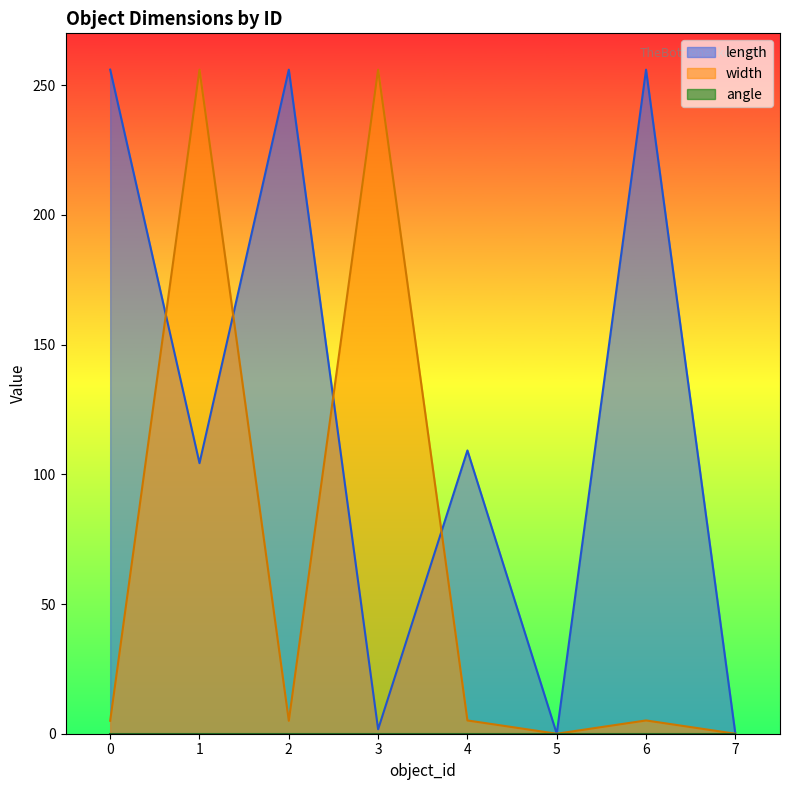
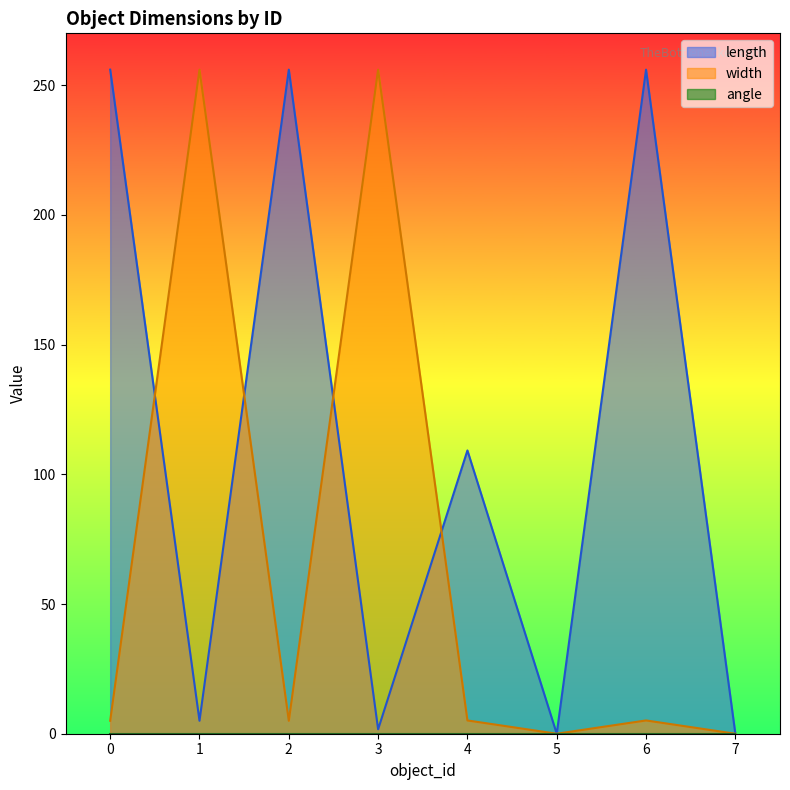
  {
    "length": {
      "0": 256,
-     "1": 104,
+     "1": 5,
      "2": 256,
      "3": 2,
      "4": 109,
      "6": 256
    },
    "width": {
      "0": 5,
      "1": 256,
      "2": 5,
      "3": 256,
      "4": 5,
      "6": 5
    },
    "angle": {
      "0": 0,
      "1": 0,
      "2": 0,
      "3": 0,
      "4": 0,
      "6": 0
    }
  }
